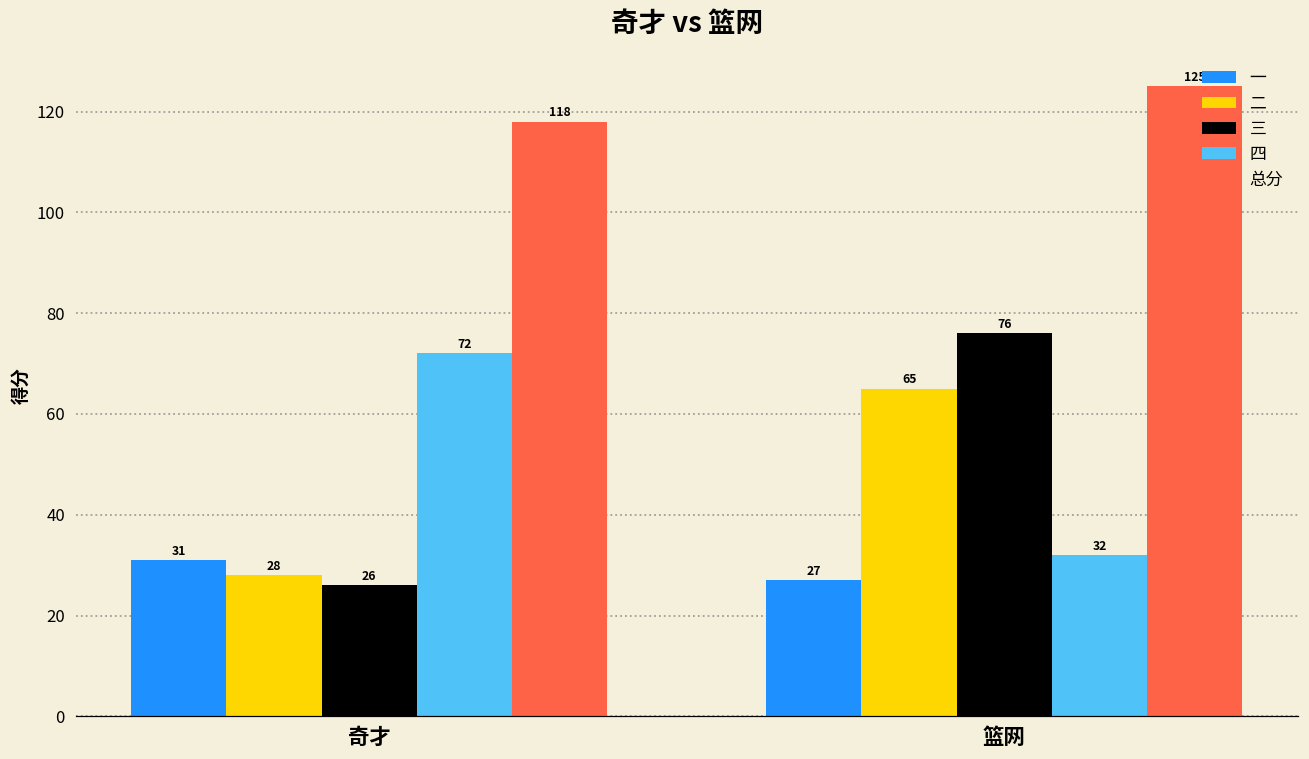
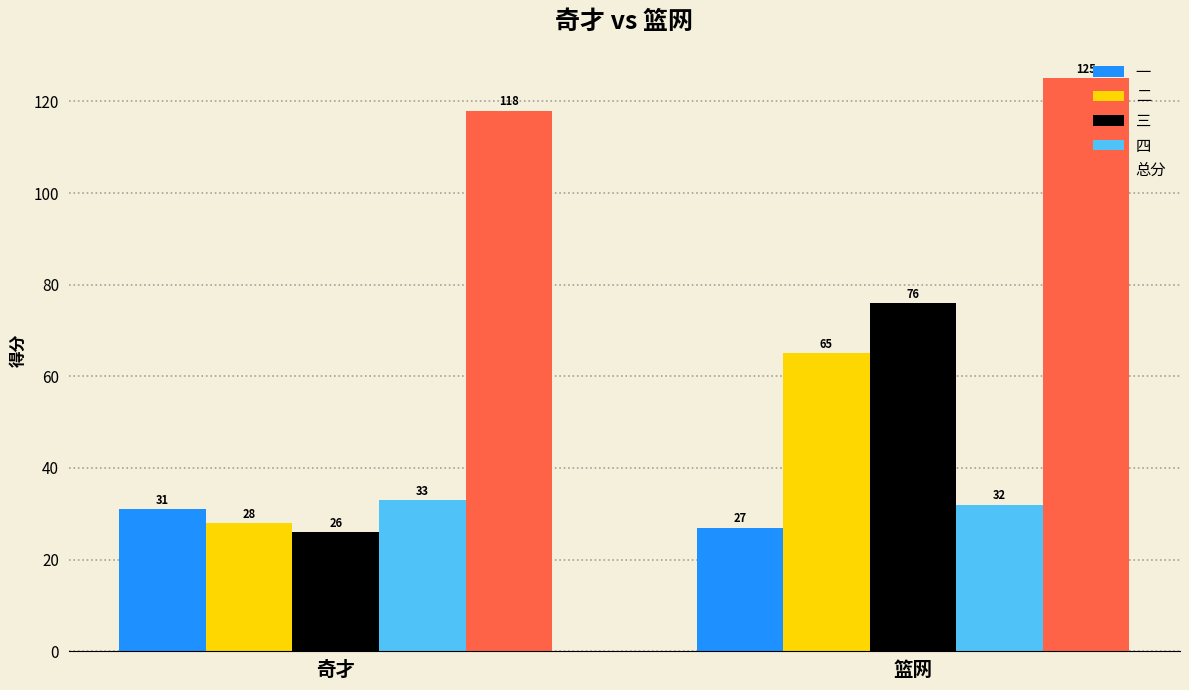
  {
    "一": {
      "奇才": 31,
      "篮网": 27
    },
    "二": {
      "奇才": 28,
      "篮网": 65
    },
    "三": {
      "奇才": 26,
      "篮网": 76
    },
    "四": {
-     "奇才": 72,
+     "奇才": 33,
      "篮网": 32
    },
    "总分": {
      "奇才": 118,
      "篮网": 125
    }
  }
